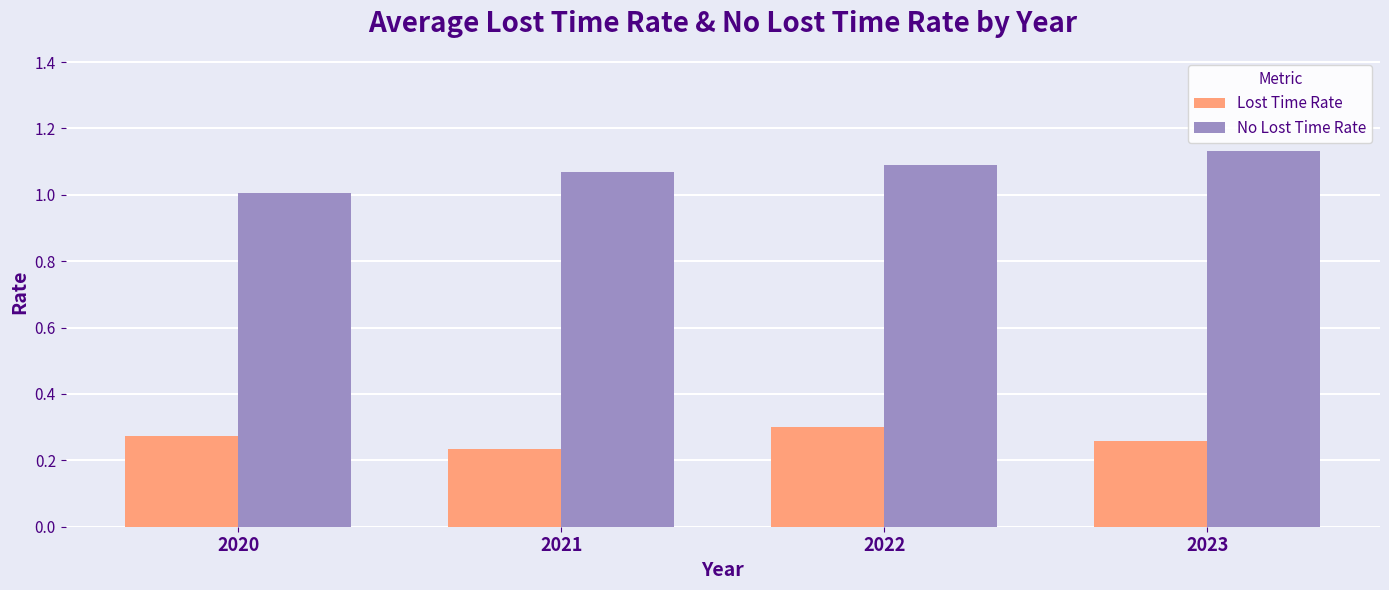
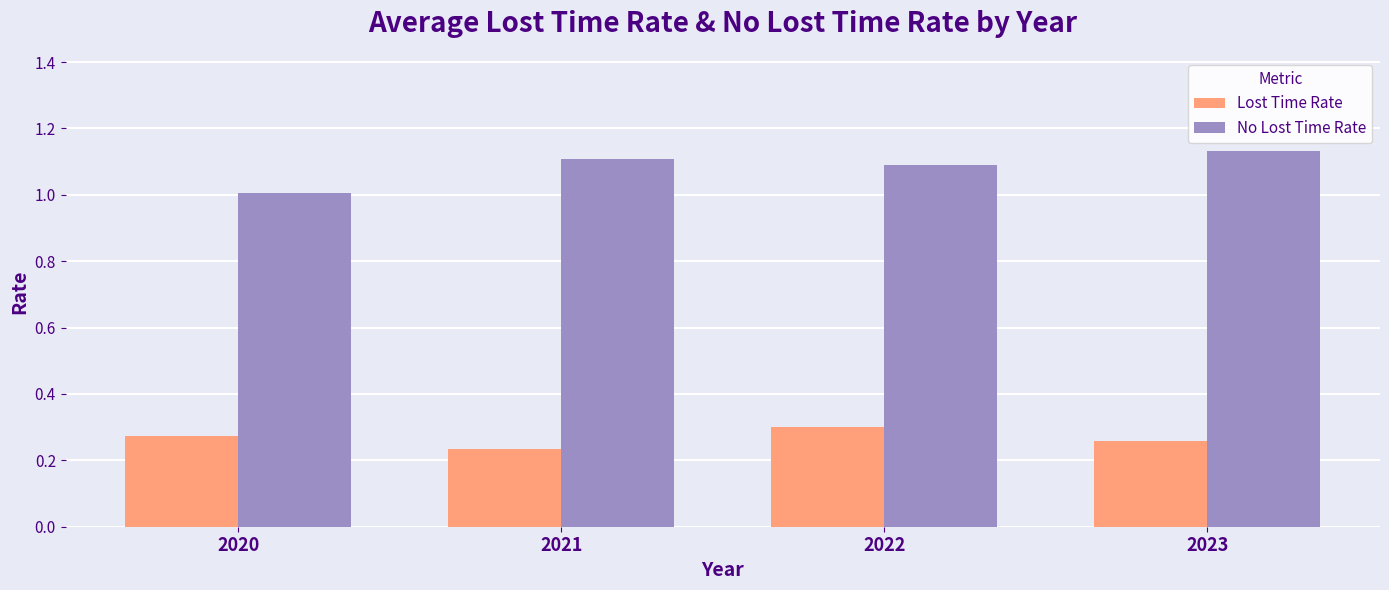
  {
    "Lost Time Rate": {
      "2020": 0.27,
      "2021": 0.23,
      "2022": 0.30,
      "2023": 0.26
    },
    "No Lost Time Rate": {
      "2020": 1.01,
-     "2021": 1.07,
+     "2021": 1.11,
      "2022": 1.09,
      "2023": 1.13
    }
  }
